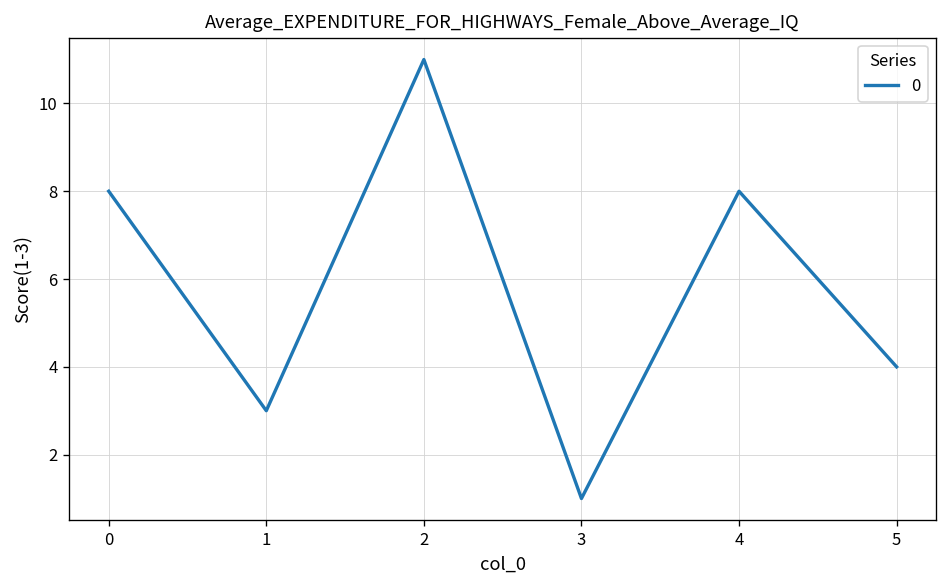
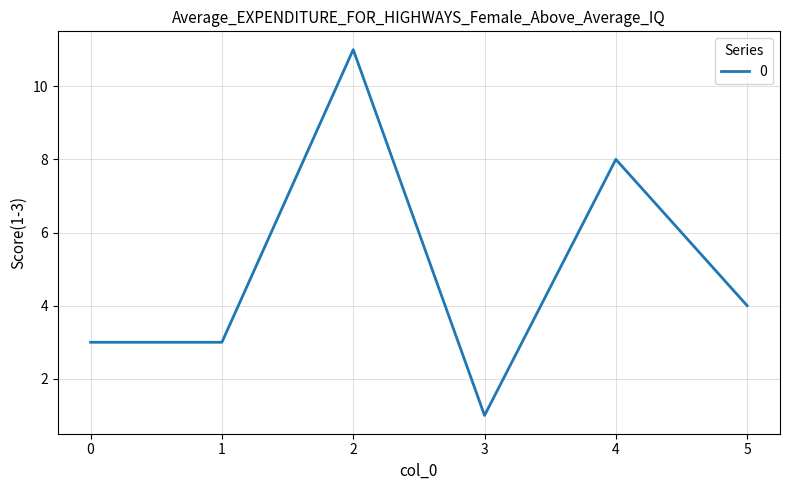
  {
-   "0": 8,
+   "0": 3,
    "1": 3,
    "2": 11,
    "3": 1,
    "4": 8,
    "5": 4
  }
